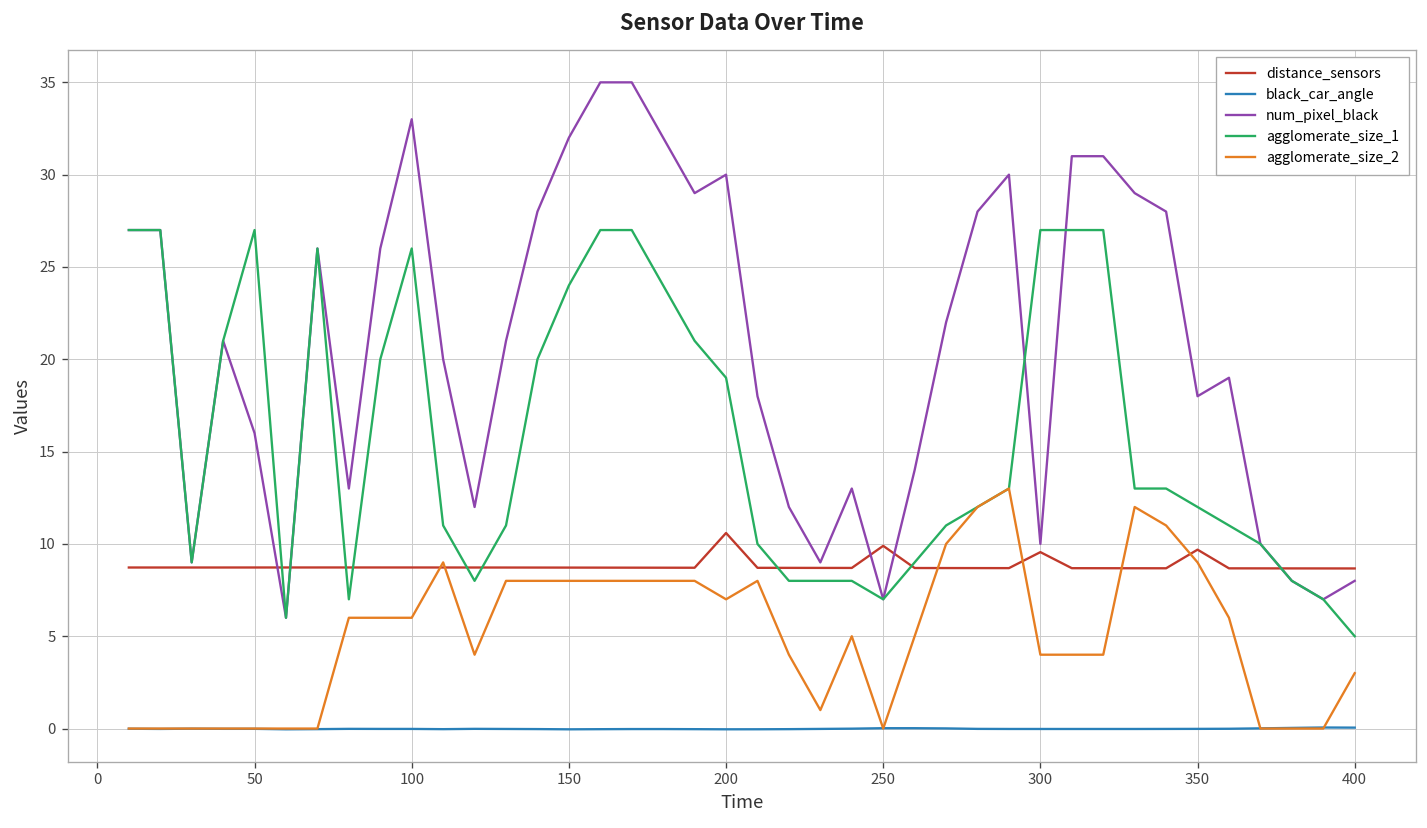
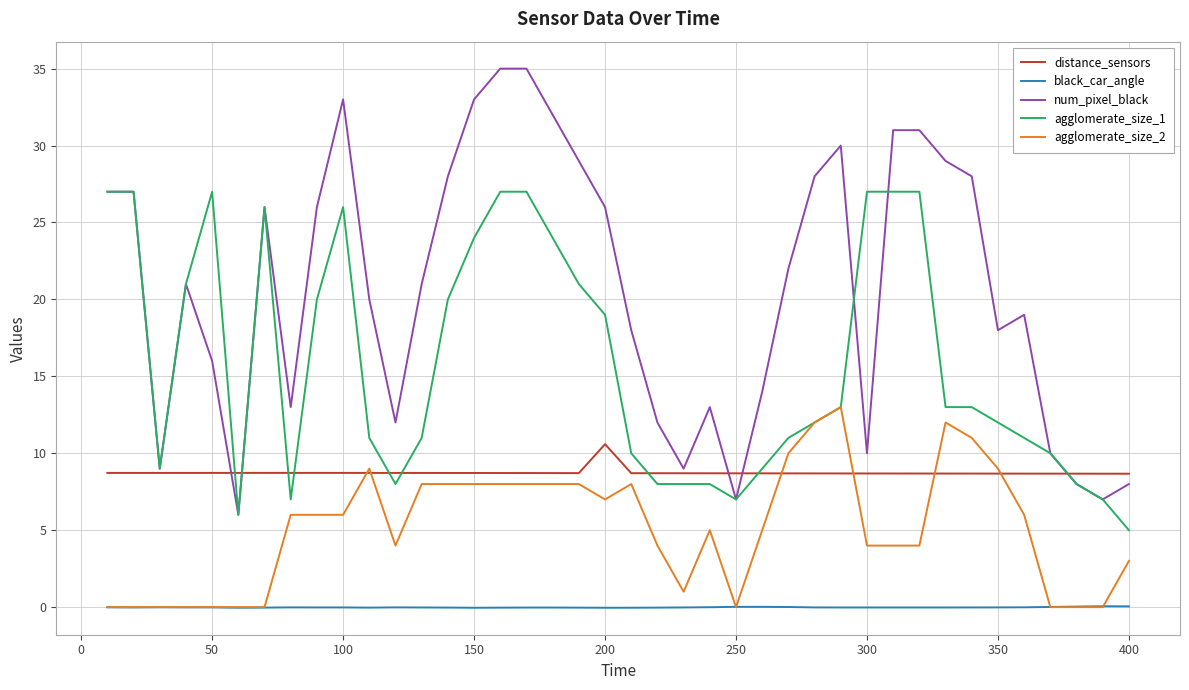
  {
    "distance_sensors": {
      "50": 8.7,
      "100": 8.7,
      "150": 8.7,
      "200": 10.6,
-     "250": 9.9,
-     "300": 9.6,
-     "350": 9.7,
+     "250": 8.7,
+     "300": 8.7,
+     "350": 8.7,
      "400": 8.7
    },
    "black_car_angle": {
      "100": 0.0,
      "150": 0.0,
      "200": 0.0,
      "300": 0.0,
      "350": 0.0,
      "400": 0.1
    },
    "num_pixel_black": {
      "50": 16,
      "100": 33,
-     "150": 32,
-     "200": 30,
+     "150": 33,
+     "200": 26,
      "300": 10,
      "350": 18,
      "400": 8
    },
    "agglomerate_size_1": {
      "50": 27.0,
      "100": 26.0,
      "150": 24.0,
      "200": 19.0,
      "300": 27.0,
      "350": 12.0,
      "400": 5.0
    },
    "agglomerate_size_2": {
      "100": 6.0,
      "150": 8.0,
      "200": 7.0,
      "300": 4.0,
      "350": 9.0,
      "400": 3.0
    }
  }
